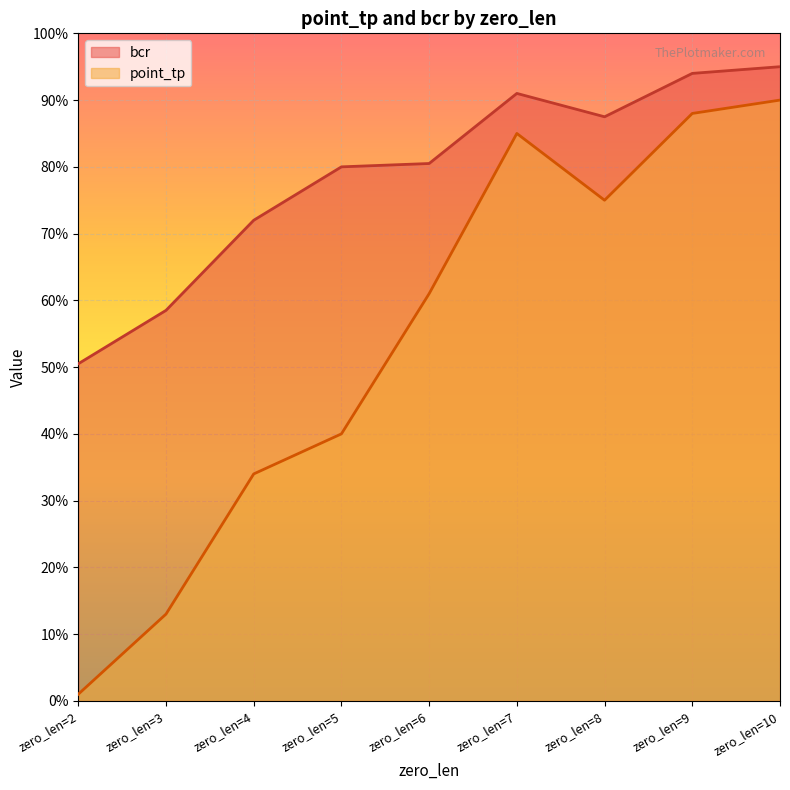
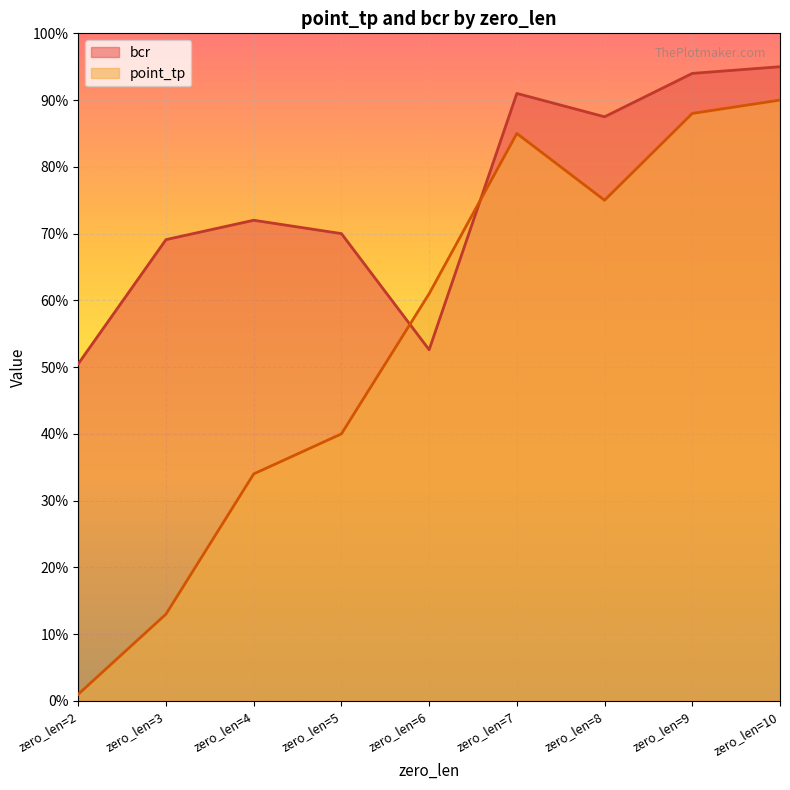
  {
    "bcr": {
      "zero_len=2": "51%",
-     "zero_len=3": "59%",
+     "zero_len=3": "69%",
      "zero_len=4": "72%",
-     "zero_len=5": "80%",
-     "zero_len=6": "81%",
+     "zero_len=5": "70%",
+     "zero_len=6": "53%",
      "zero_len=7": "91%",
      "zero_len=8": "88%",
      "zero_len=9": "94%",
      "zero_len=10": "95%"
    },
    "point_tp": {
      "zero_len=2": "1%",
      "zero_len=3": "13%",
      "zero_len=4": "34%",
      "zero_len=5": "40%",
      "zero_len=6": "61%",
      "zero_len=7": "85%",
      "zero_len=8": "75%",
      "zero_len=9": "88%",
      "zero_len=10": "90%"
    }
  }
